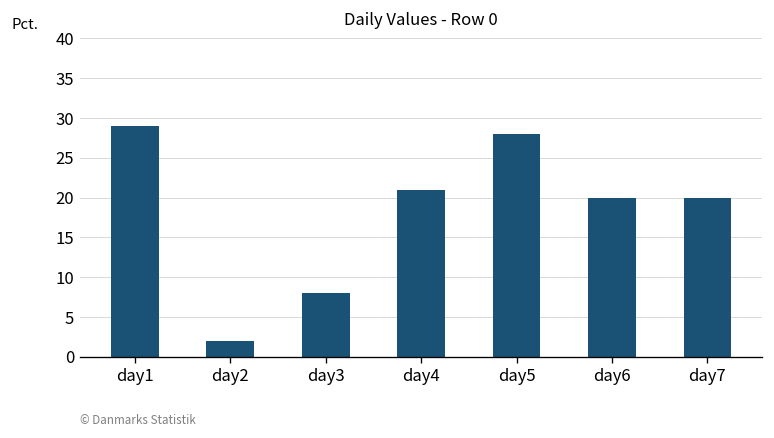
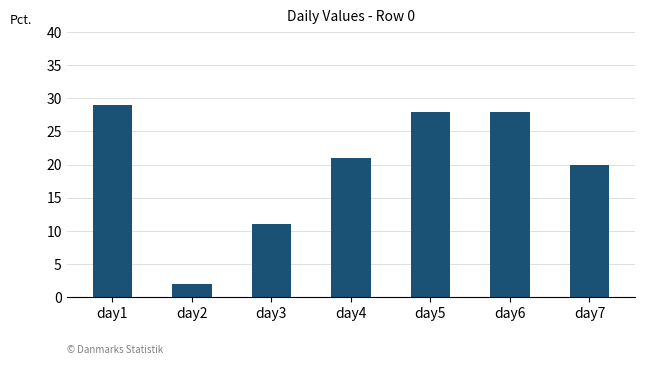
  {
    "day1": 29,
    "day2": 2,
-   "day3": 8,
+   "day3": 11,
    "day4": 21,
    "day5": 28,
-   "day6": 20,
+   "day6": 28,
    "day7": 20
  }
